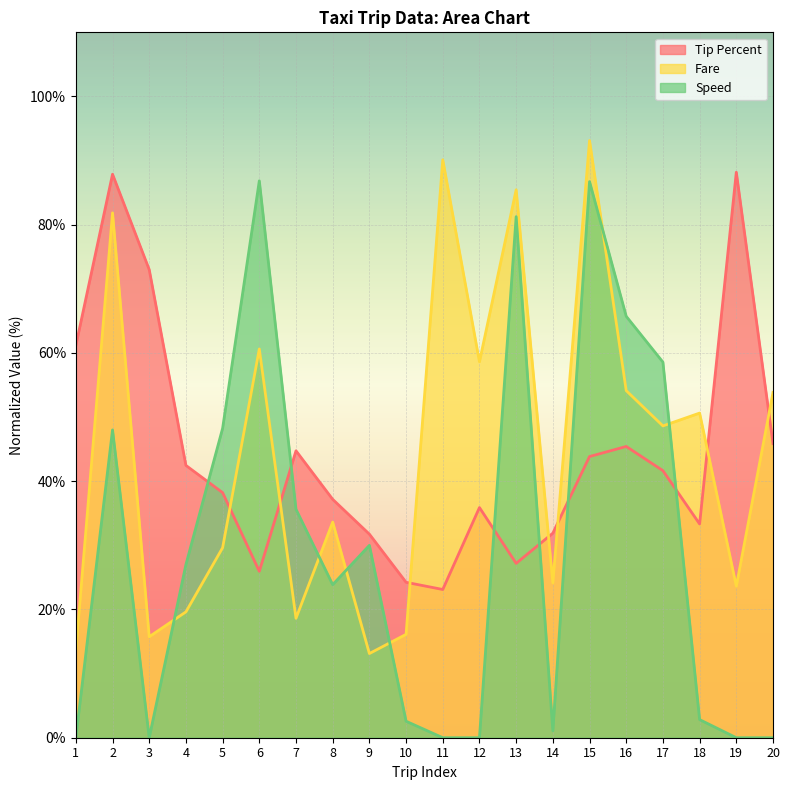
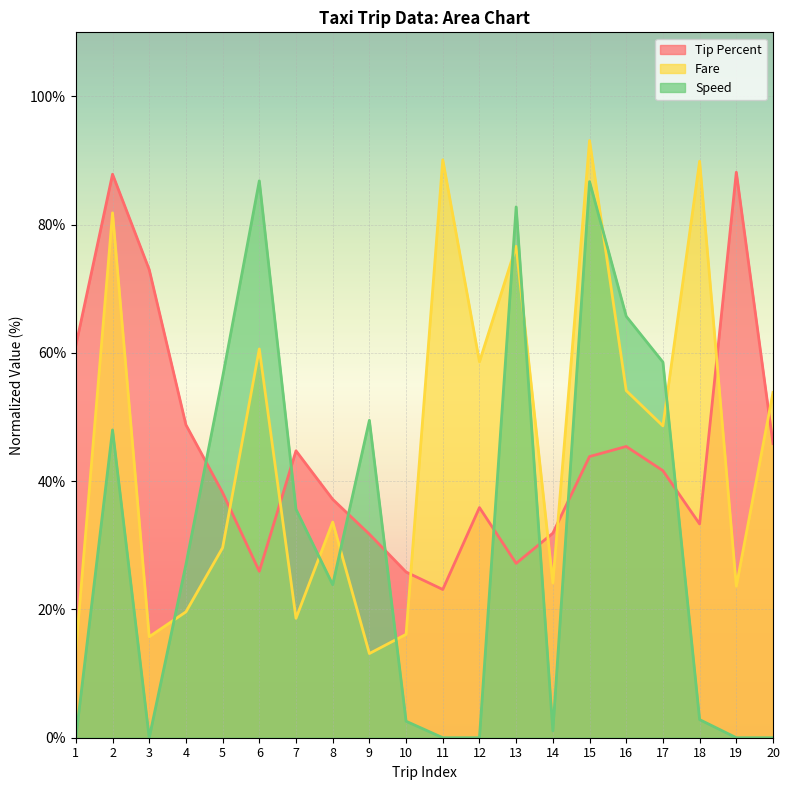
  {
    "Tip Percent": {
      "1": "61%",
      "2": "88%",
      "3": "73%",
-     "4": "42%",
+     "4": "49%",
      "5": "38%",
      "6": "26%",
      "7": "45%",
      "8": "37%",
      "9": "32%",
-     "10": "24%",
+     "10": "26%",
      "11": "23%",
      "12": "36%",
      "13": "27%",
      "14": "32%",
      "15": "44%",
      "16": "45%",
      "17": "42%",
      "18": "33%",
      "19": "88%",
      "20": "46%"
    },
    "Fare": {
      "1": "14%",
      "2": "82%",
      "3": "16%",
      "4": "20%",
      "5": "30%",
      "6": "61%",
      "7": "19%",
      "8": "34%",
      "9": "13%",
      "10": "16%",
      "11": "90%",
      "12": "59%",
-     "13": "85%",
+     "13": "77%",
      "14": "24%",
      "15": "93%",
      "16": "54%",
      "17": "49%",
-     "18": "51%",
+     "18": "90%",
      "19": "24%",
      "20": "54%"
    },
    "Speed": {
      "1": "0%",
      "2": "48%",
      "3": "0%",
      "4": "27%",
-     "5": "48%",
+     "5": "56%",
      "6": "87%",
      "7": "36%",
      "8": "24%",
-     "9": "30%",
+     "9": "50%",
      "10": "3%",
      "11": "0%",
      "12": "0%",
-     "13": "81%",
+     "13": "83%",
      "14": "1%",
      "15": "87%",
      "16": "66%",
      "17": "59%",
      "18": "3%",
      "19": "0%",
      "20": "0%"
    }
  }
